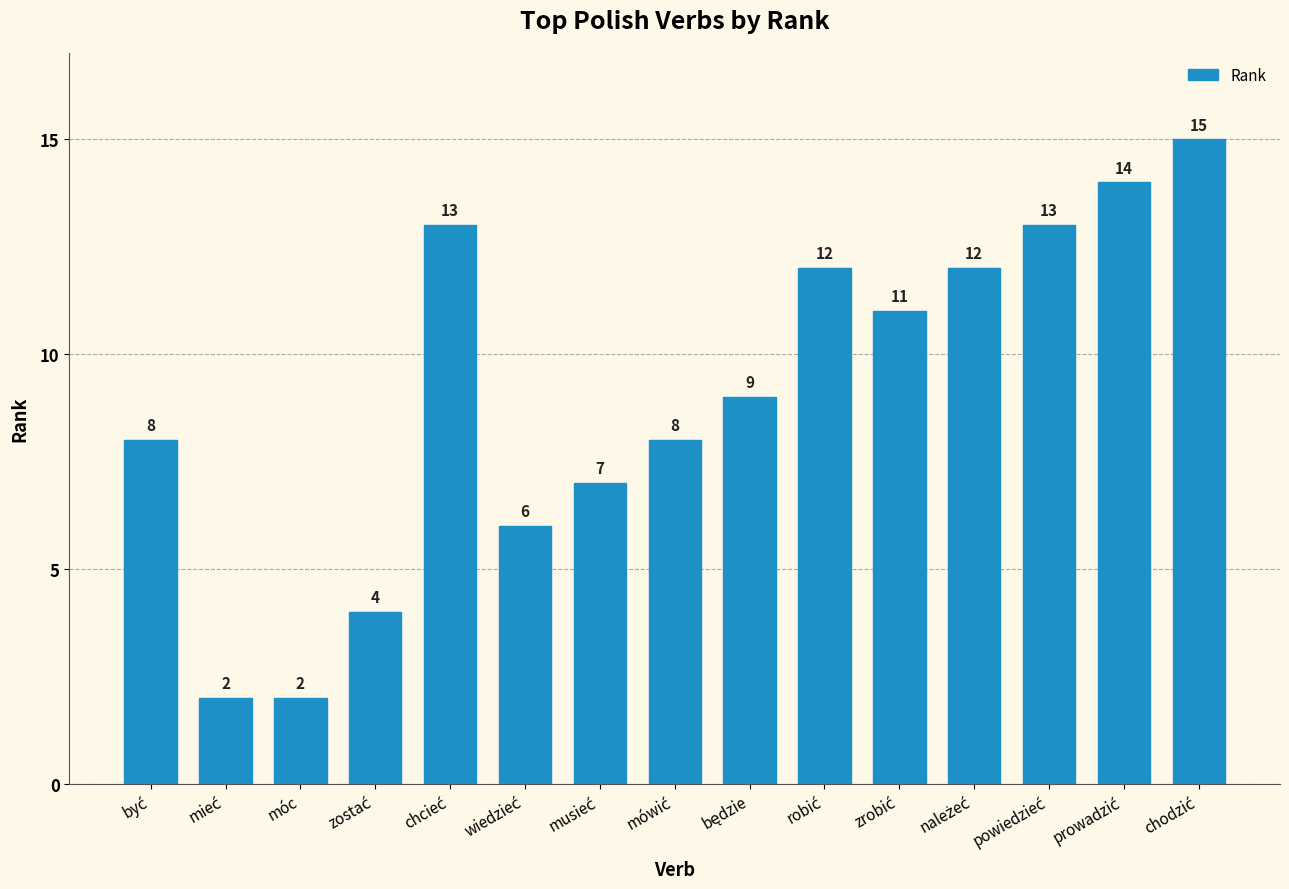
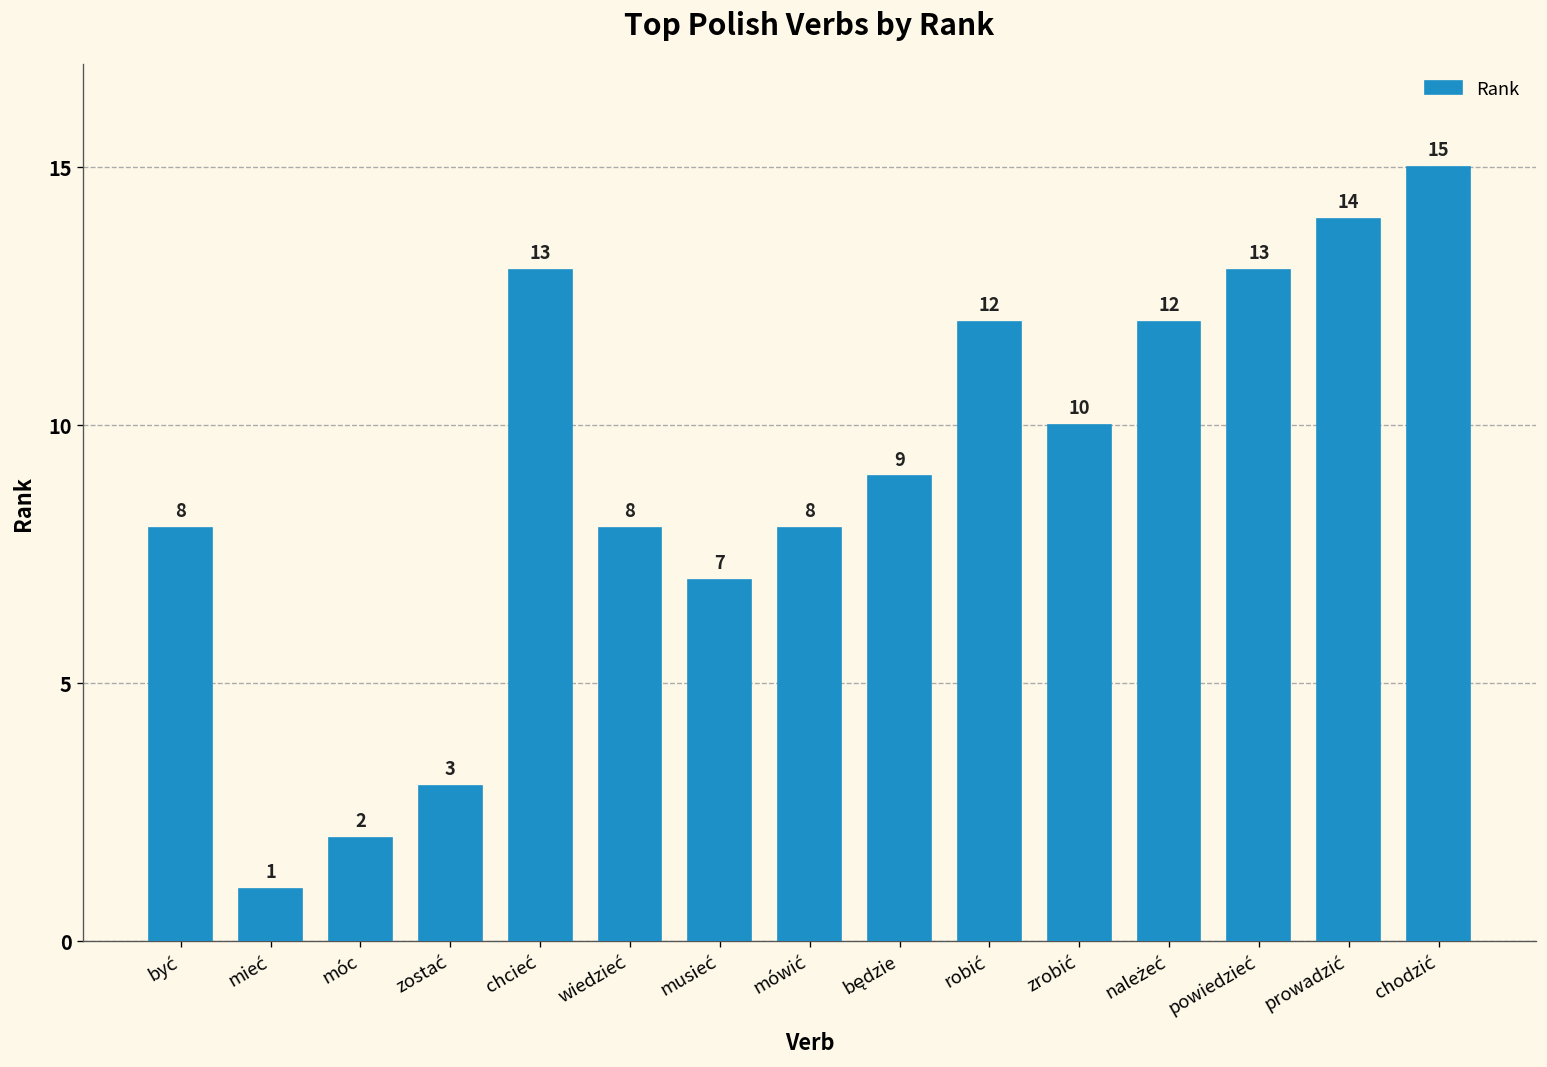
  {
    "być": 8,
-   "mieć": 2,
+   "mieć": 1,
    "móc": 2,
-   "zostać": 4,
+   "zostać": 3,
    "chcieć": 13,
-   "wiedzieć": 6,
+   "wiedzieć": 8,
    "musieć": 7,
    "mówić": 8,
    "będzie": 9,
    "robić": 12,
-   "zrobić": 11,
+   "zrobić": 10,
    "należeć": 12,
    "powiedzieć": 13,
    "prowadzić": 14,
    "chodzić": 15
  }
